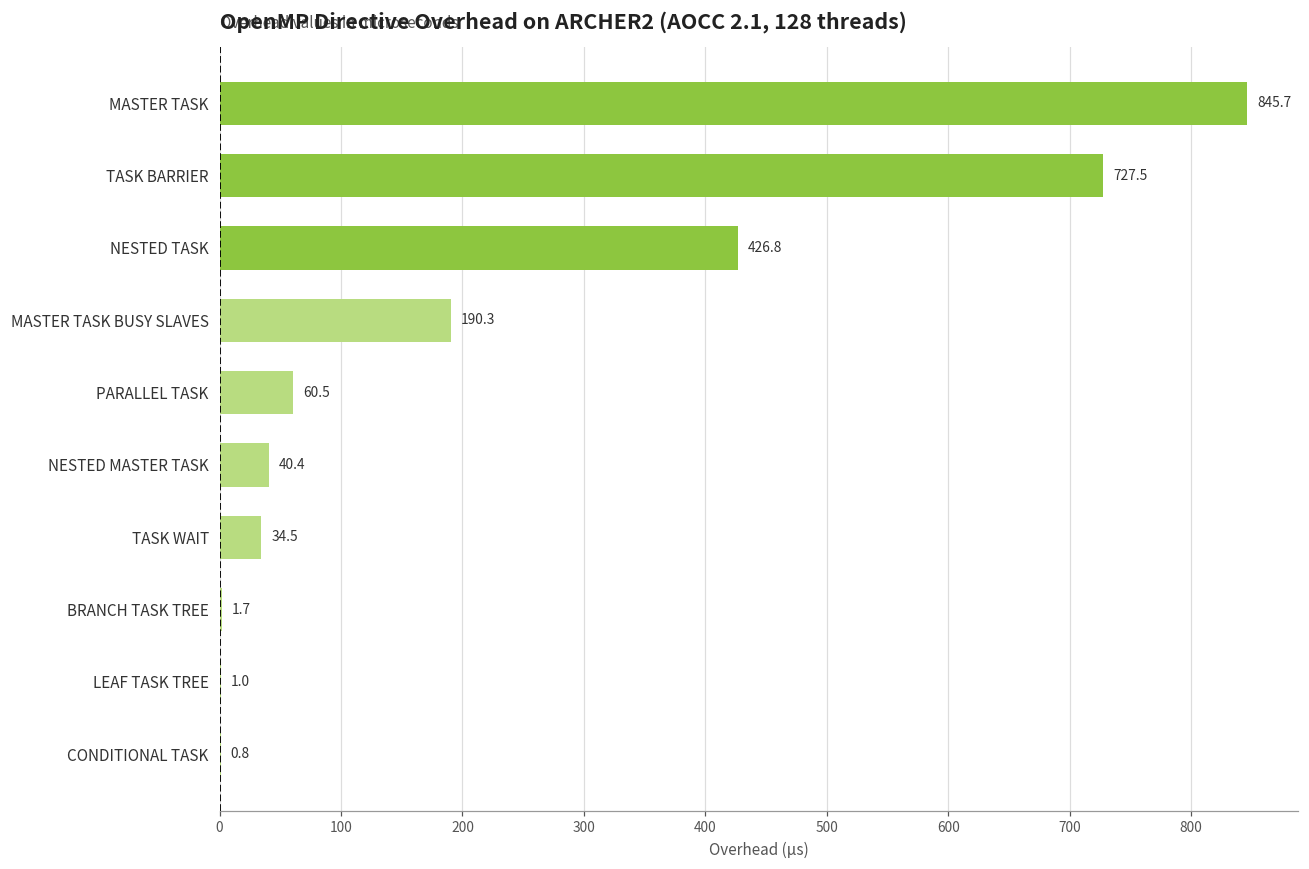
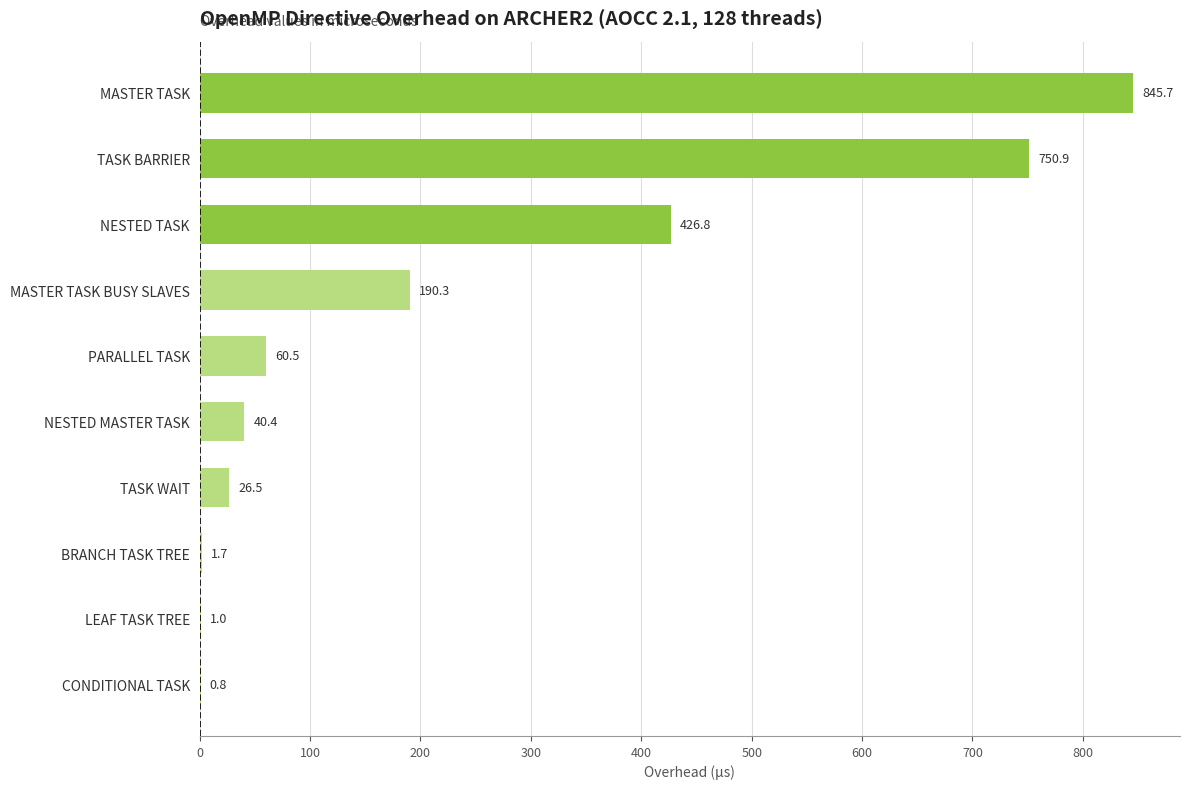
  {
    "MASTER TASK": 845.7,
-   "TASK BARRIER": 727.5,
+   "TASK BARRIER": 750.9,
    "NESTED TASK": 426.8,
    "MASTER TASK BUSY SLAVES": 190.3,
    "PARALLEL TASK": 60.5,
    "NESTED MASTER TASK": 40.4,
-   "TASK WAIT": 34.5,
+   "TASK WAIT": 26.5,
    "BRANCH TASK TREE": 1.7,
    "LEAF TASK TREE": 1.0,
    "CONDITIONAL TASK": 0.8
  }
